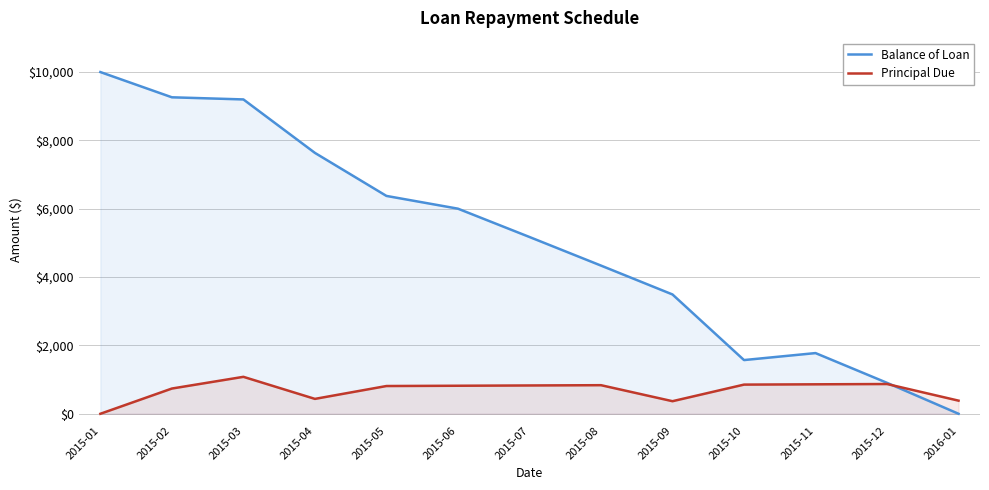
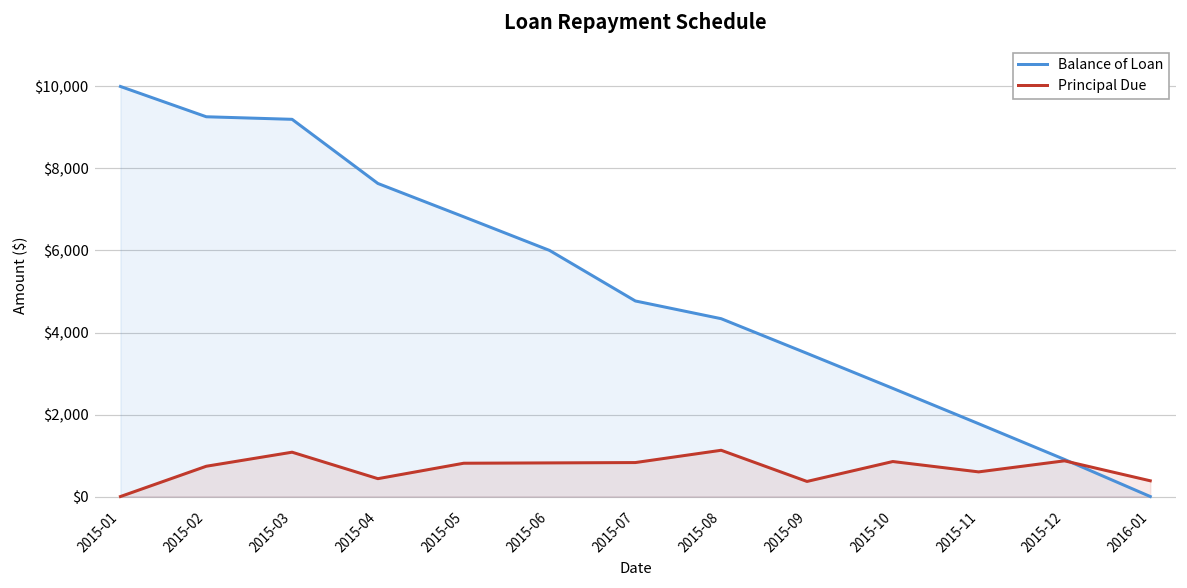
  {
    "Balance of Loan": {
      "2015-01": "$10,000",
      "2015-02": "$9,300",
      "2015-03": "$9,200",
      "2015-04": "$7,600",
-     "2015-05": "$6,400",
+     "2015-05": "$6,800",
      "2015-06": "$6,000",
-     "2015-07": "$5,200",
+     "2015-07": "$4,800",
      "2015-08": "$4,300",
      "2015-09": "$3,500",
-     "2015-10": "$1,600",
+     "2015-10": "$2,600",
      "2015-11": "$1,800",
      "2016-01": "$0"
    },
    "Principal Due": {
      "2015-01": "$0",
      "2015-02": "$700",
      "2015-03": "$1,100",
      "2015-04": "$400",
      "2015-05": "$800",
      "2015-06": "$800",
      "2015-07": "$800",
-     "2015-08": "$800",
+     "2015-08": "$1,100",
      "2015-09": "$400",
      "2015-10": "$900",
-     "2015-11": "$900",
+     "2015-11": "$600",
      "2016-01": "$400"
    }
  }
